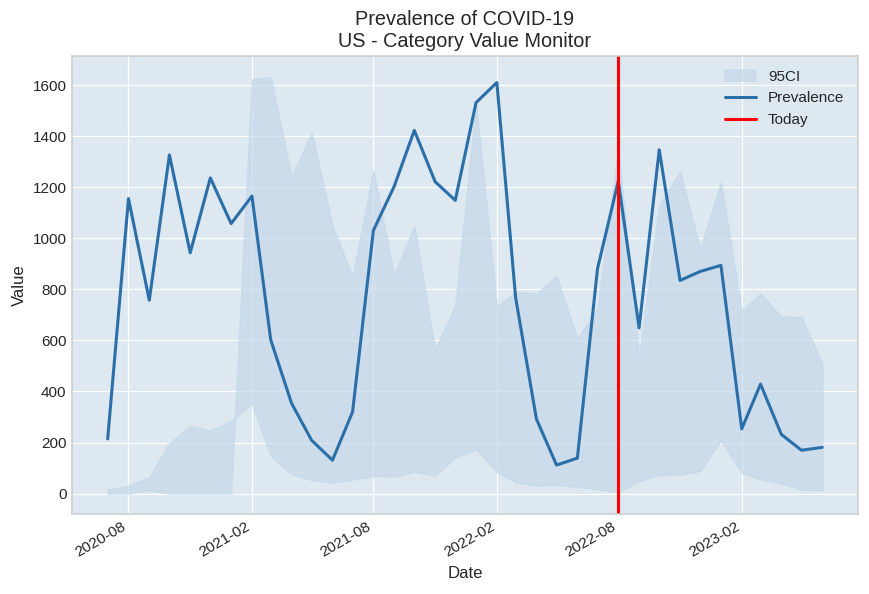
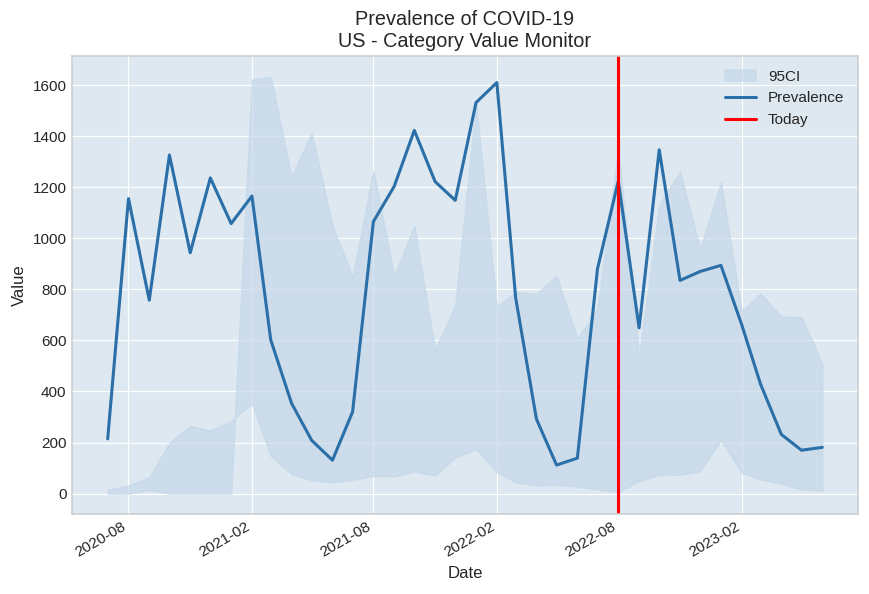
  {
    "Prevalence": {
      "2020-08": 1160,
      "2021-02": 1170,
-     "2021-08": 1030,
+     "2021-08": 1070,
      "2022-02": 1610,
      "2022-08": 1220,
-     "2023-02": 250
+     "2023-02": 660
    }
  }
